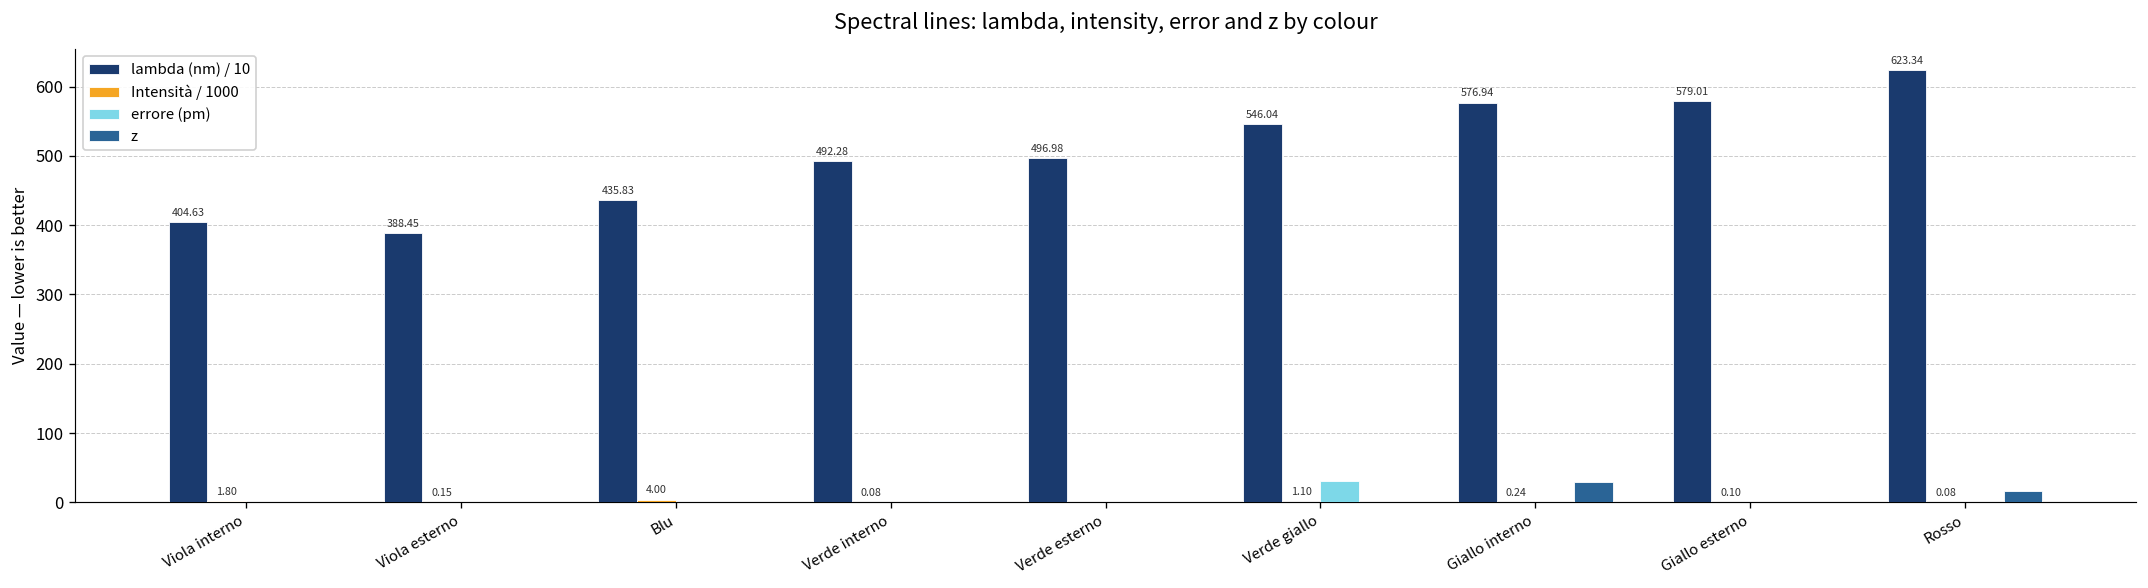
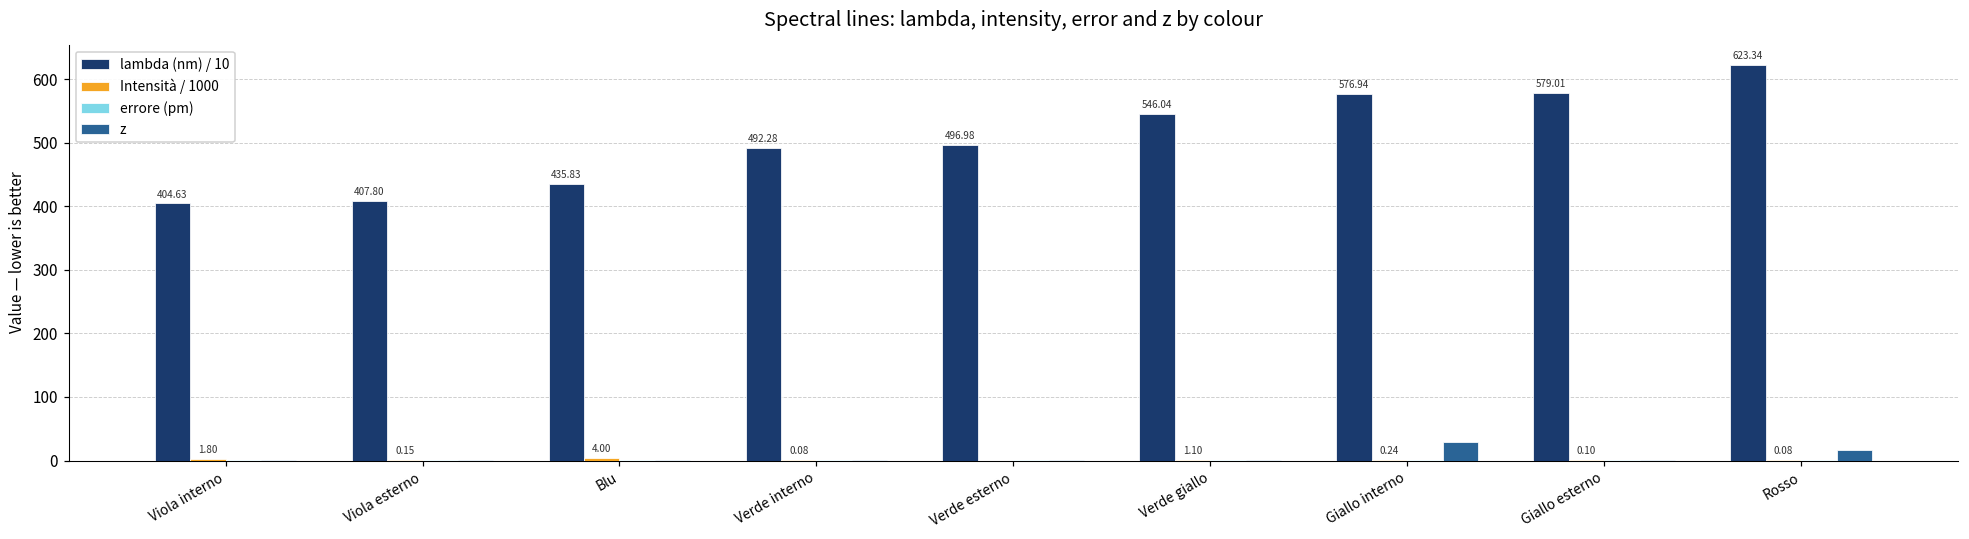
  {
    "lambda (nm) / 10": {
      "Viola interno": 404.63,
-     "Viola esterno": 388.45,
+     "Viola esterno": 407.80,
      "Blu": 435.83,
      "Verde interno": 492.28,
      "Verde esterno": 496.98,
      "Verde giallo": 546.04,
      "Giallo interno": 576.94,
      "Giallo esterno": 579.01,
      "Rosso": 623.34
    },
    "Intensità / 1000": {
      "Viola interno": 1.80,
      "Viola esterno": 0.15,
      "Blu": 4.00,
      "Verde interno": 0.08,
      "Verde giallo": 1.10,
      "Giallo interno": 0.24,
      "Giallo esterno": 0.10,
      "Rosso": 0.08
    },
    "errore (pm)": {
-     "Verde giallo": 30
+     "Verde giallo": 0
    },
    "z": {
      "Giallo interno": 30,
      "Rosso": 20
    }
  }
